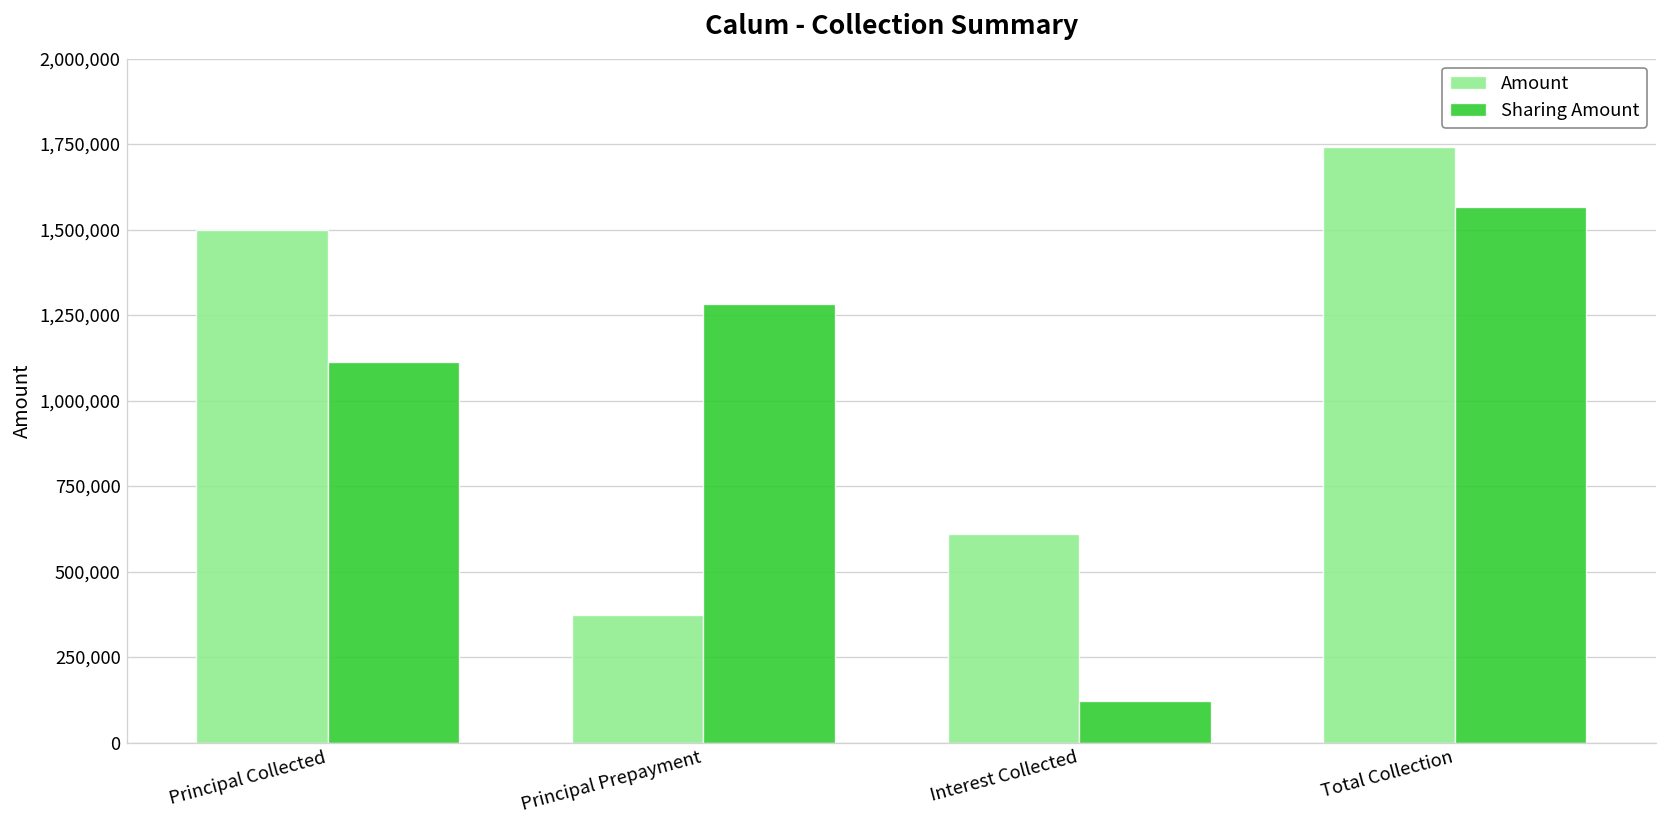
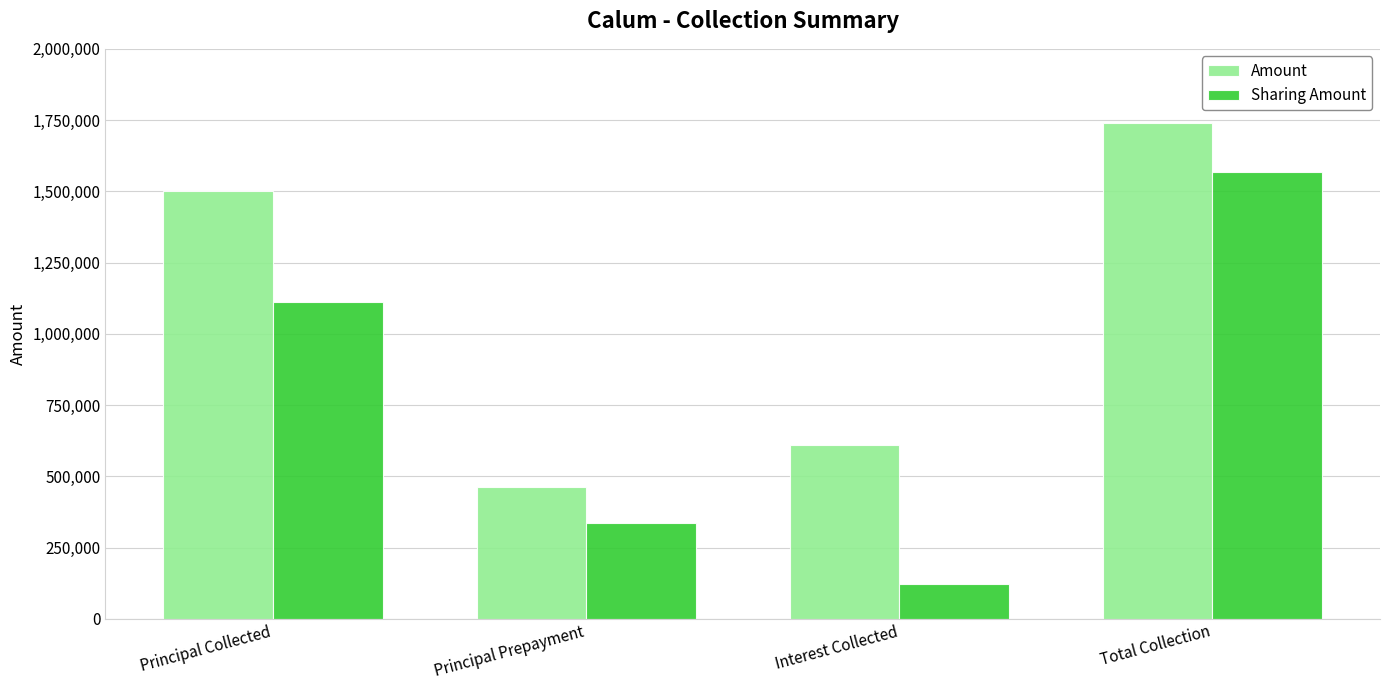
  {
    "Amount": {
      "Principal Collected": "1,500,000",
-     "Principal Prepayment": "370,000",
+     "Principal Prepayment": "460,000",
      "Interest Collected": "610,000",
      "Total Collection": "1,740,000"
    },
    "Sharing Amount": {
      "Principal Collected": "1,110,000",
-     "Principal Prepayment": "1,280,000",
+     "Principal Prepayment": "330,000",
      "Interest Collected": "120,000",
      "Total Collection": "1,570,000"
    }
  }
